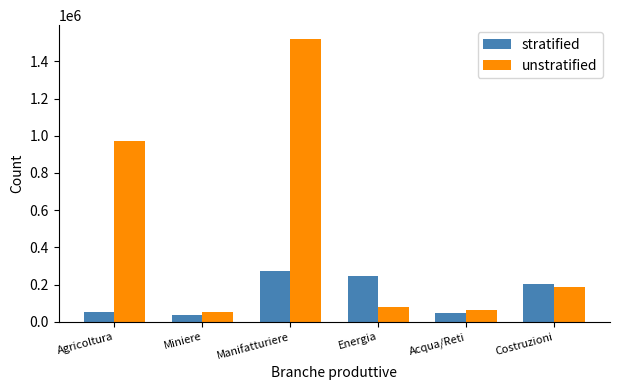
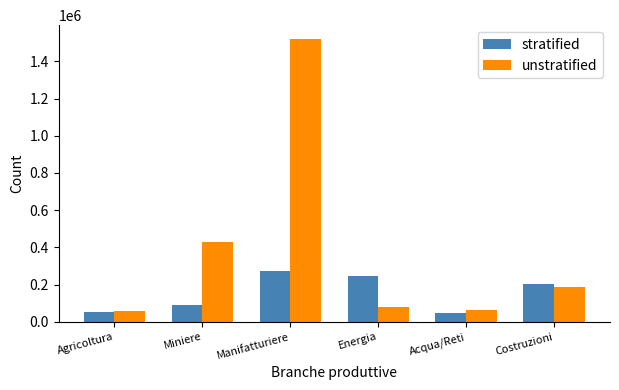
  {
    "stratified": {
      "Agricoltura": 50000,
-     "Miniere": 40000,
+     "Miniere": 90000,
      "Manifatturiere": 270000,
      "Energia": 250000,
      "Acqua/Reti": 50000,
      "Costruzioni": 200000
    },
    "unstratified": {
-     "Agricoltura": 970000,
-     "Miniere": 50000,
+     "Agricoltura": 60000,
+     "Miniere": 430000,
      "Manifatturiere": 1520000,
      "Energia": 80000,
      "Acqua/Reti": 60000,
      "Costruzioni": 190000
    }
  }
